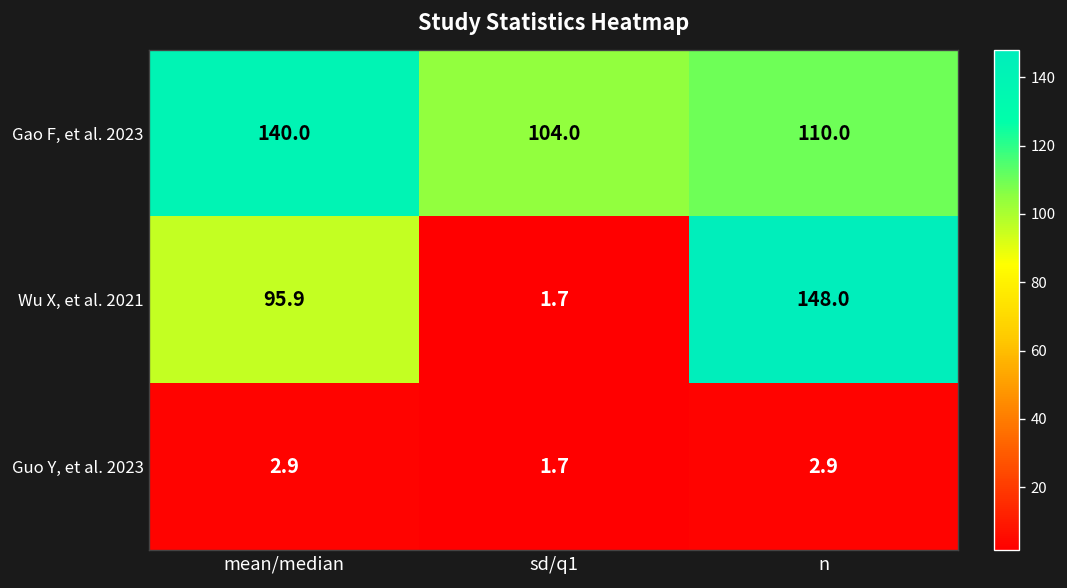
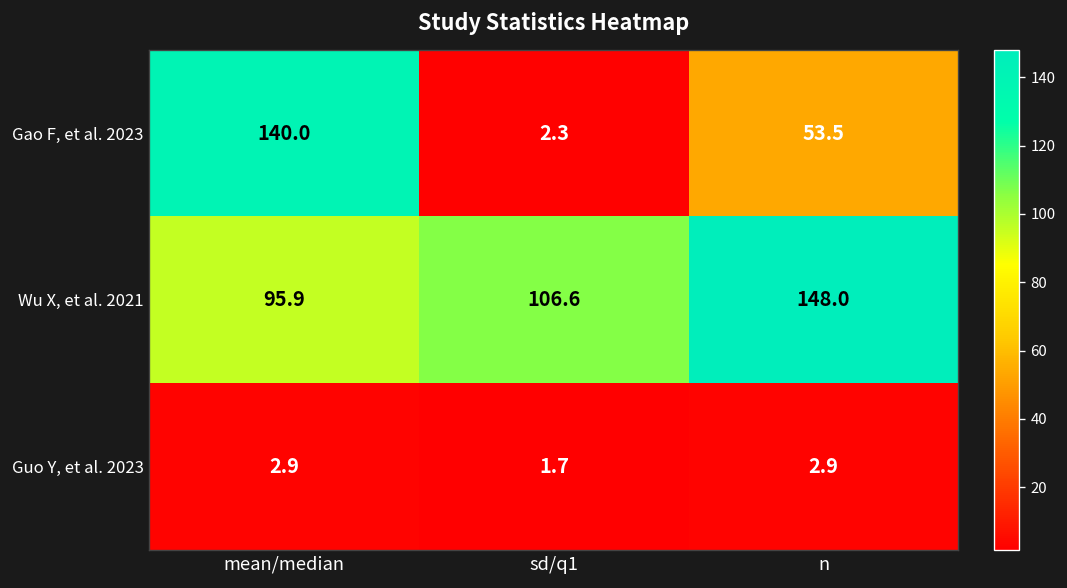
  {
    "Gao F, et al. 2023": {
      "mean/median": 140.0,
-     "sd/q1": 104.0,
-     "n": 110.0
+     "sd/q1": 2.3,
+     "n": 53.5
    },
    "Wu X, et al. 2021": {
      "mean/median": 95.9,
-     "sd/q1": 1.7,
+     "sd/q1": 106.6,
      "n": 148.0
    },
    "Guo Y, et al. 2023": {
      "mean/median": 2.9,
      "sd/q1": 1.7,
      "n": 2.9
    }
  }
